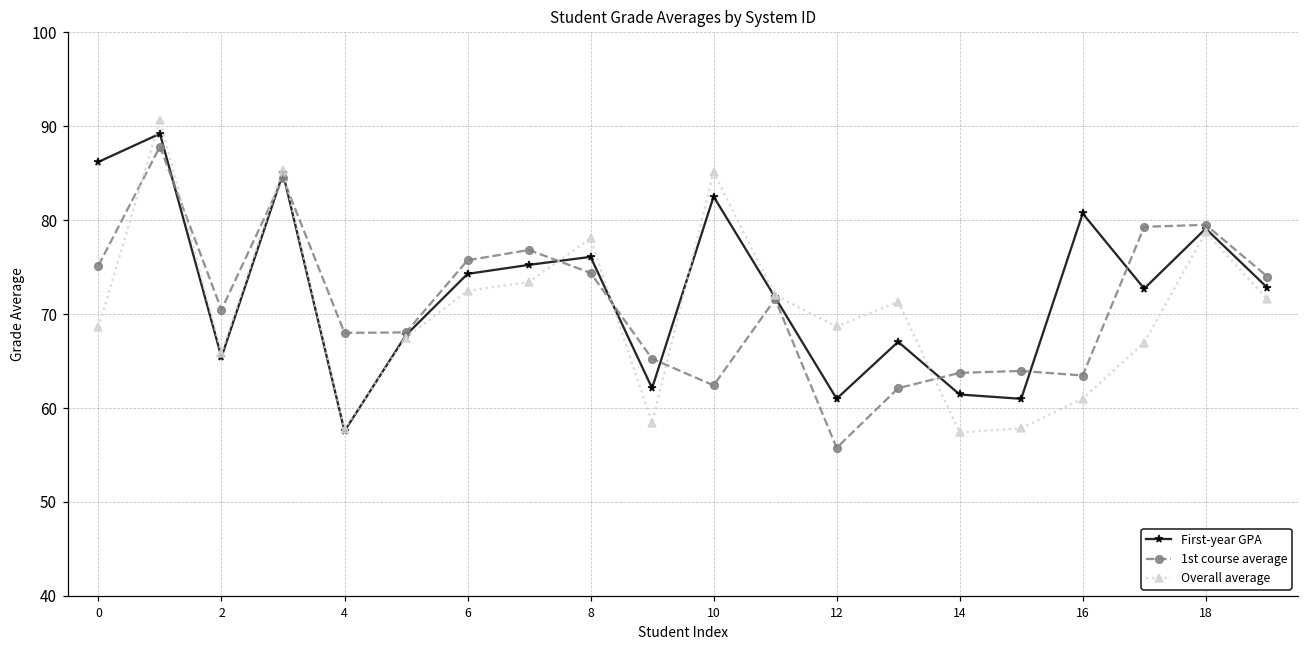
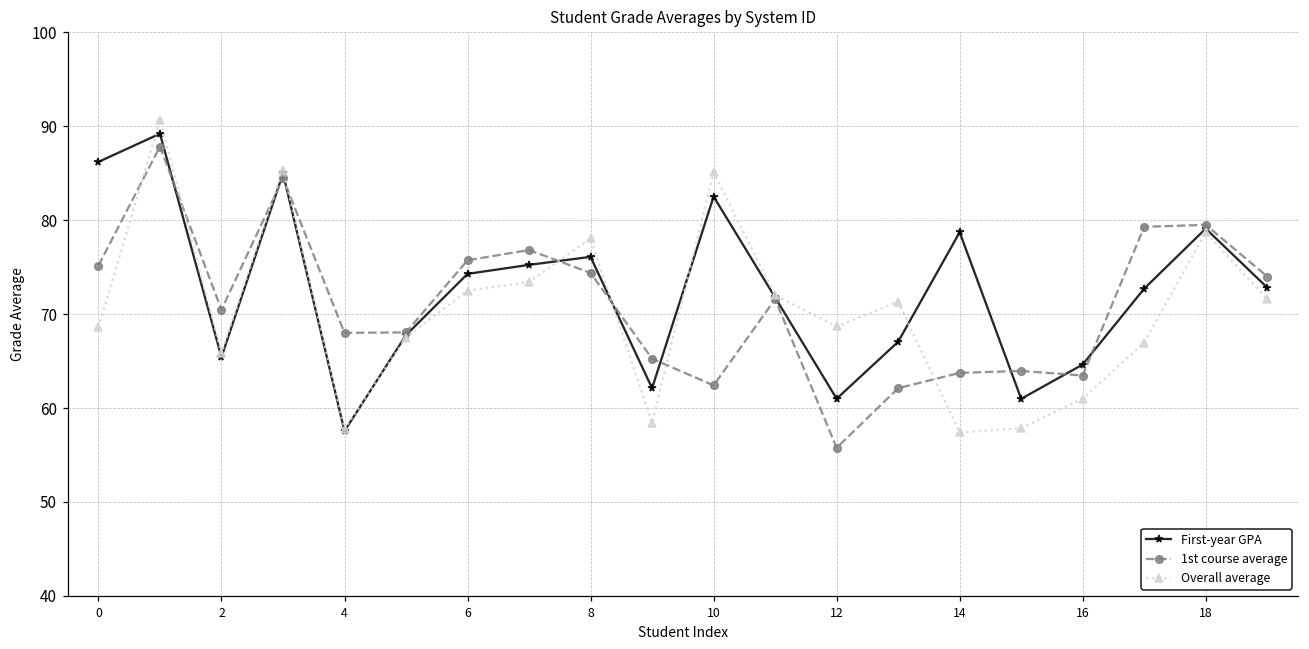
  {
    "First-year GPA": {
      "0": 86,
      "2": 65,
      "6": 74,
      "8": 76,
      "10": 83,
      "12": 61,
-     "14": 61,
-     "16": 81,
+     "14": 79,
+     "16": 65,
      "18": 79
    },
    "1st course average": {
      "0": 75,
      "2": 70,
      "4": 68,
      "6": 76,
      "8": 74,
      "10": 62,
      "12": 56,
      "14": 64,
      "16": 63,
      "18": 80
    },
    "Overall average": {
      "0": 69,
      "2": 66,
      "6": 72,
      "8": 78,
      "10": 85,
      "12": 69,
      "14": 57,
      "16": 61,
      "18": 79
    }
  }
